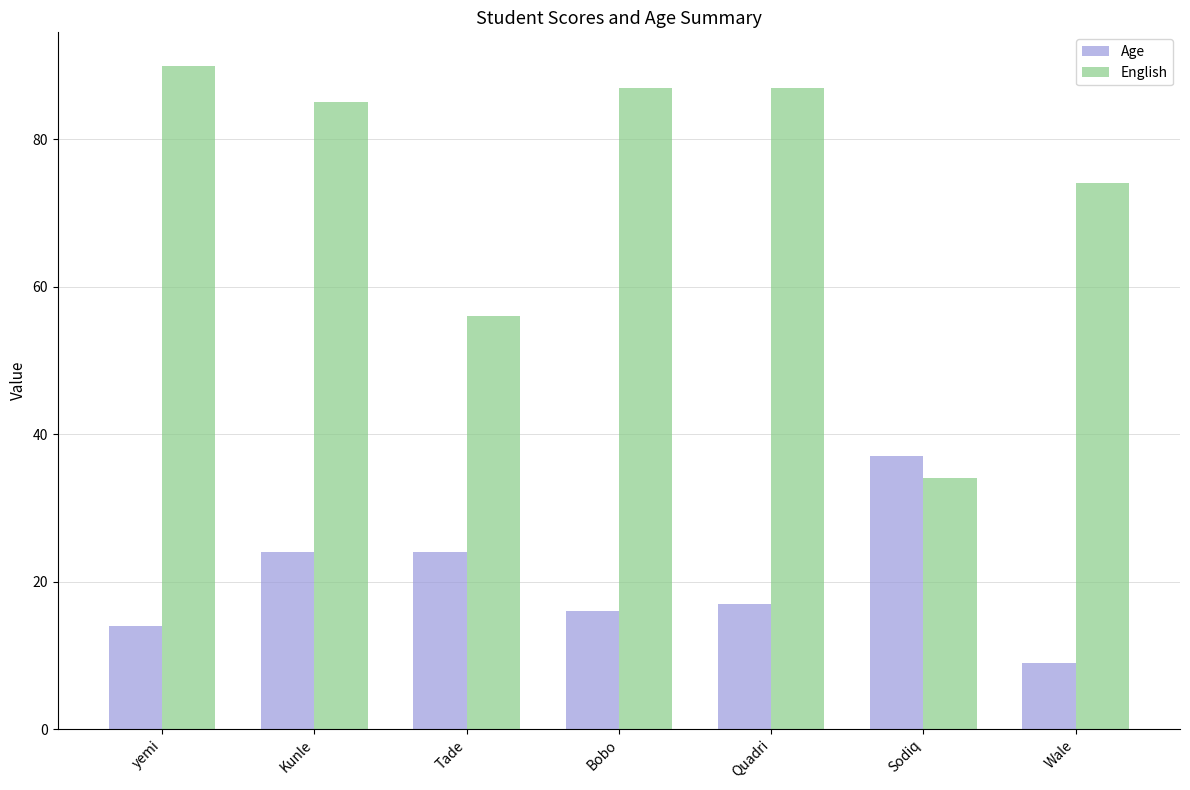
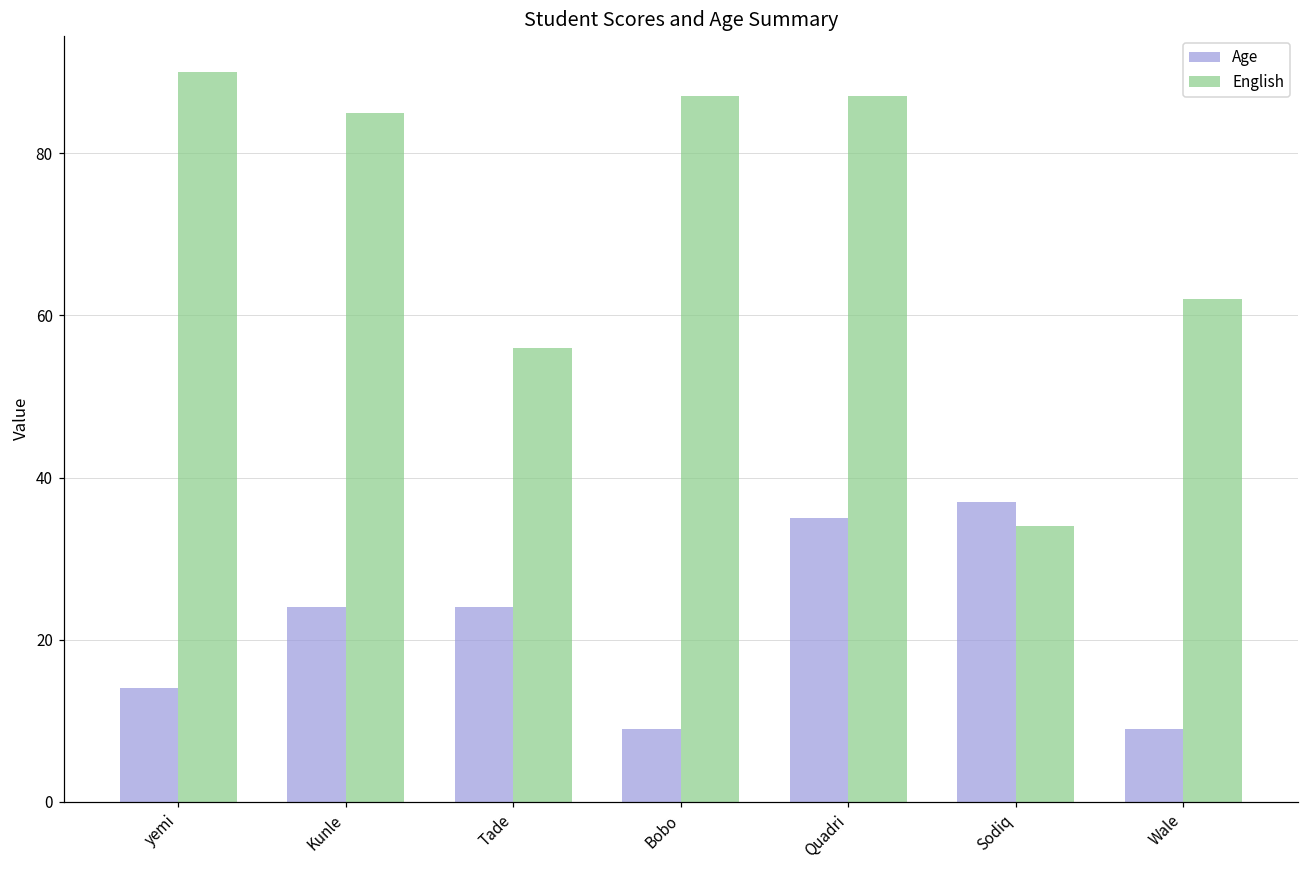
  {
    "Age": {
      "yemi": 14,
      "Kunle": 24,
      "Tade": 24,
-     "Bobo": 16,
-     "Quadri": 17,
+     "Bobo": 9,
+     "Quadri": 35,
      "Sodiq": 37,
      "Wale": 9
    },
    "English": {
      "yemi": 90,
      "Kunle": 85,
      "Tade": 56,
      "Bobo": 87,
      "Quadri": 87,
      "Sodiq": 34,
-     "Wale": 74
+     "Wale": 62
    }
  }
